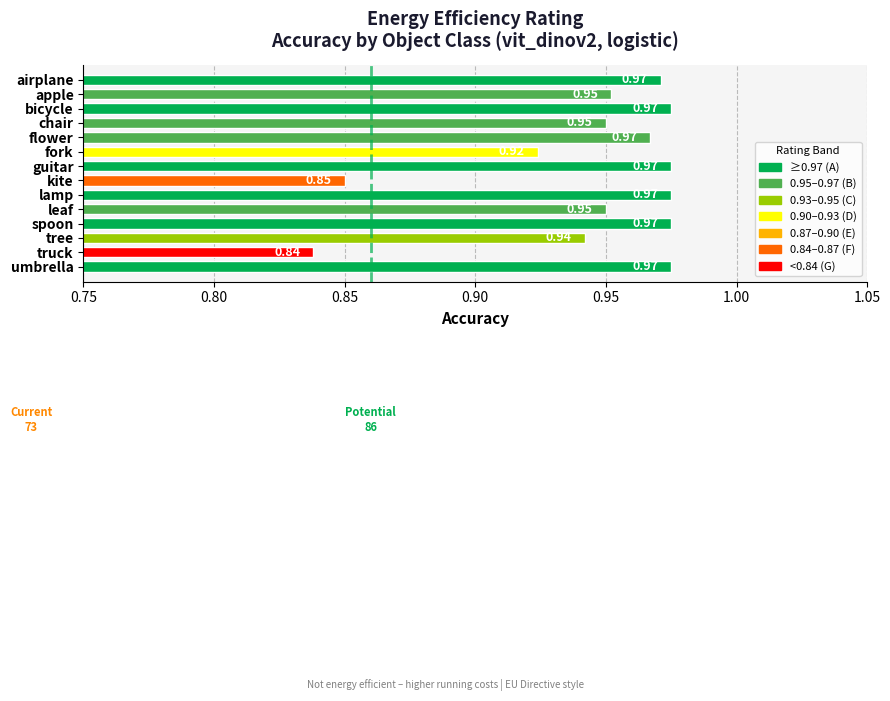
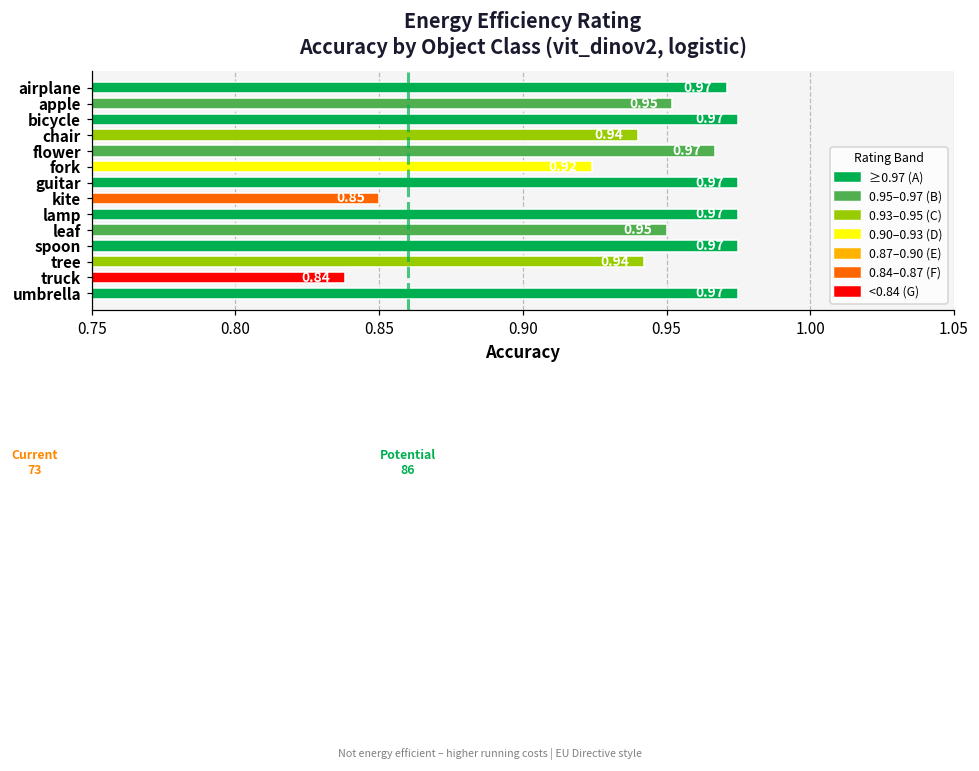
  {
    "airplane": 0.97,
    "apple": 0.95,
    "bicycle": 0.97,
-   "chair": 0.95,
+   "chair": 0.94,
    "flower": 0.97,
    "fork": 0.92,
    "guitar": 0.97,
    "kite": 0.85,
    "lamp": 0.97,
    "leaf": 0.95,
    "spoon": 0.97,
    "tree": 0.94,
    "truck": 0.84,
    "umbrella": 0.97
  }
